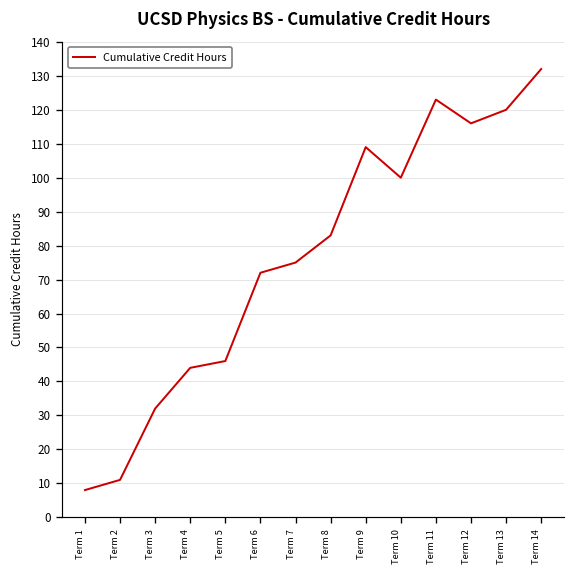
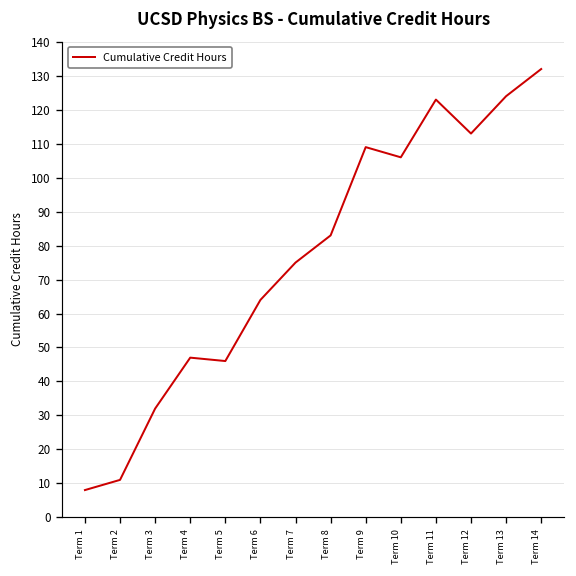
  {
    "Term 1": 8,
    "Term 2": 11,
    "Term 3": 32,
-   "Term 4": 44,
+   "Term 4": 47,
    "Term 5": 46,
-   "Term 6": 72,
+   "Term 6": 64,
    "Term 7": 75,
    "Term 8": 83,
    "Term 9": 109,
-   "Term 10": 100,
+   "Term 10": 106,
    "Term 11": 123,
-   "Term 12": 116,
-   "Term 13": 120,
+   "Term 12": 113,
+   "Term 13": 124,
    "Term 14": 132
  }
